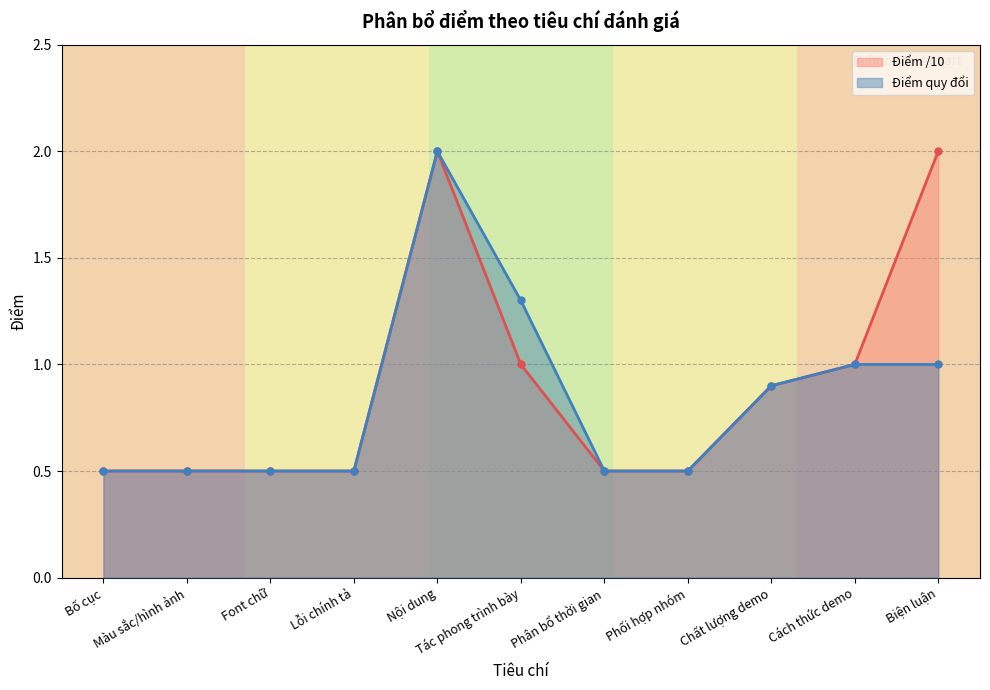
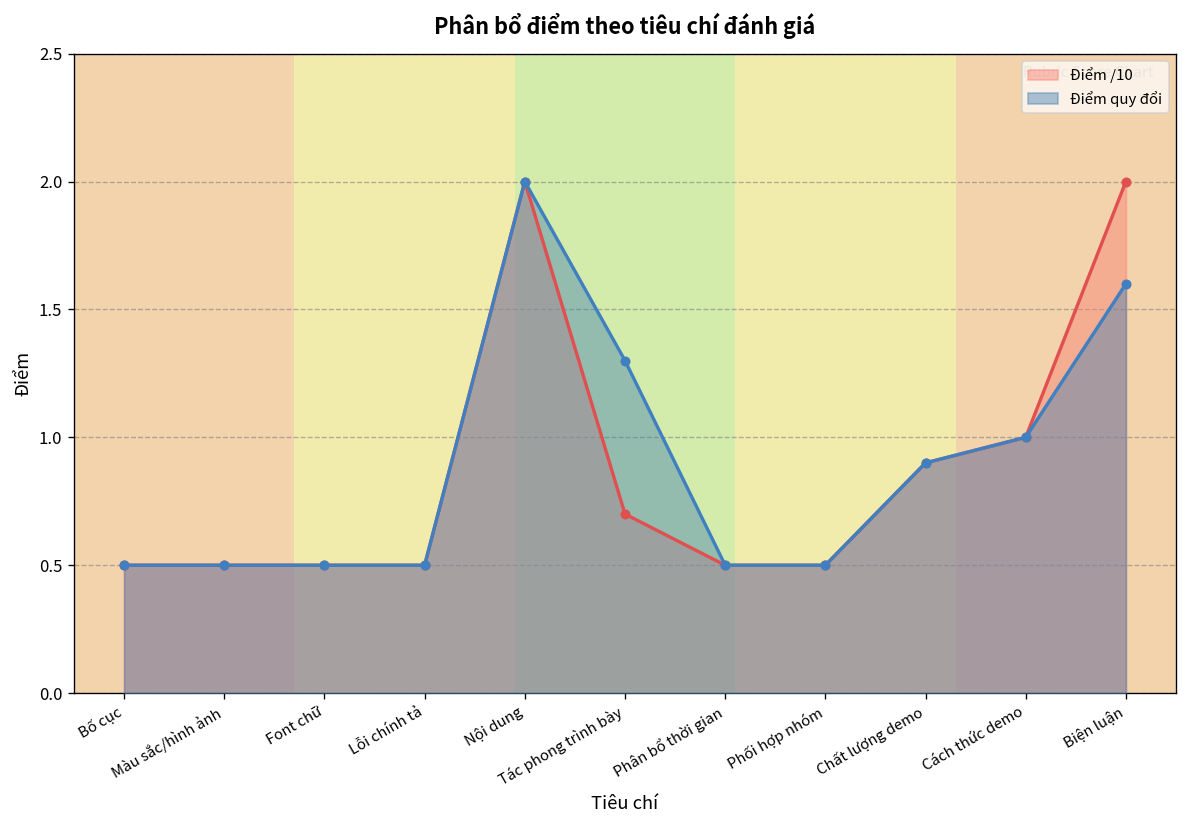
  {
    "Điểm /10": {
-     "Tác phong trình bày": 1.0,
+     "Tác phong trình bày": 0.7,
      "Biện luận": 2.0
    },
    "Điểm quy đổi": {
      "Tác phong trình bày": 1.3,
-     "Biện luận": 1.0
+     "Biện luận": 1.6
    }
  }
